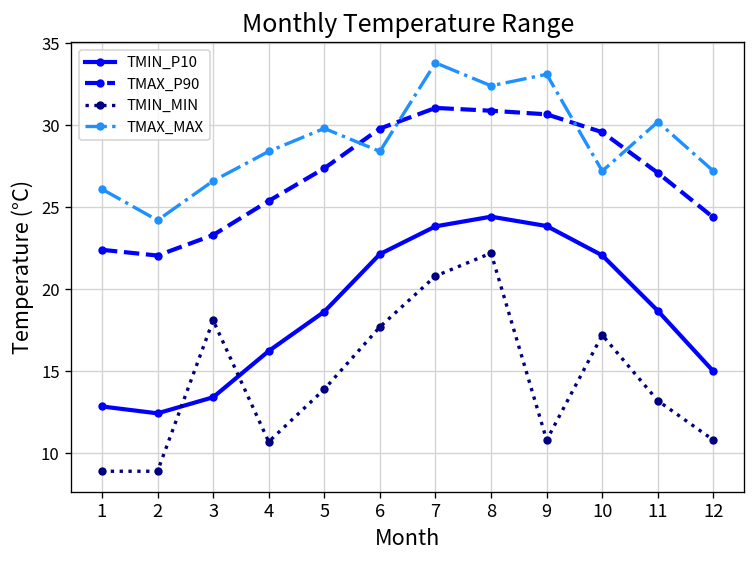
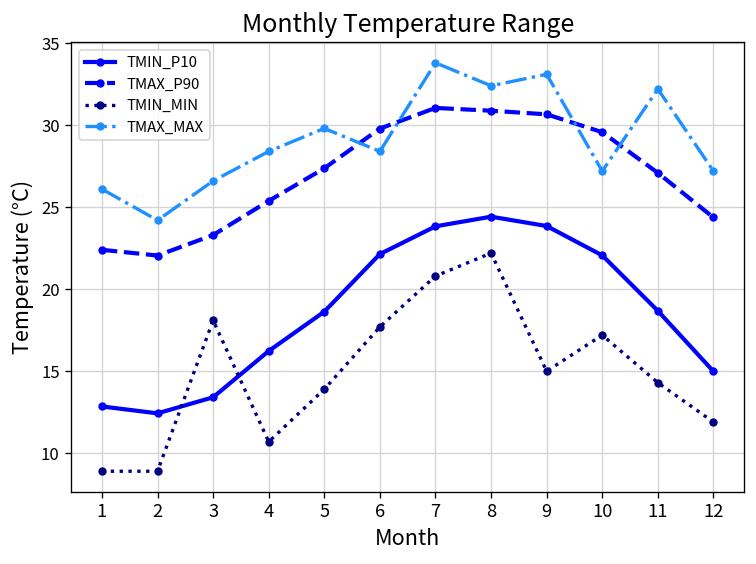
  {
    "TMIN_MIN": {
      "1": 8.9,
      "2": 8.9,
      "3": 18.1,
      "4": 10.7,
      "5": 13.9,
      "6": 17.7,
      "7": 20.8,
      "8": 22.2,
-     "9": 10.8,
+     "9": 15.0,
      "10": 17.2,
-     "11": 13.2,
-     "12": 10.8
+     "11": 14.3,
+     "12": 11.9
    },
    "TMAX_MAX": {
      "1": 26.1,
      "2": 24.2,
      "3": 26.6,
      "4": 28.4,
      "5": 29.8,
      "6": 28.4,
      "7": 33.8,
      "8": 32.4,
      "9": 33.1,
      "10": 27.2,
-     "11": 30.2,
+     "11": 32.2,
      "12": 27.2
    }
  }
